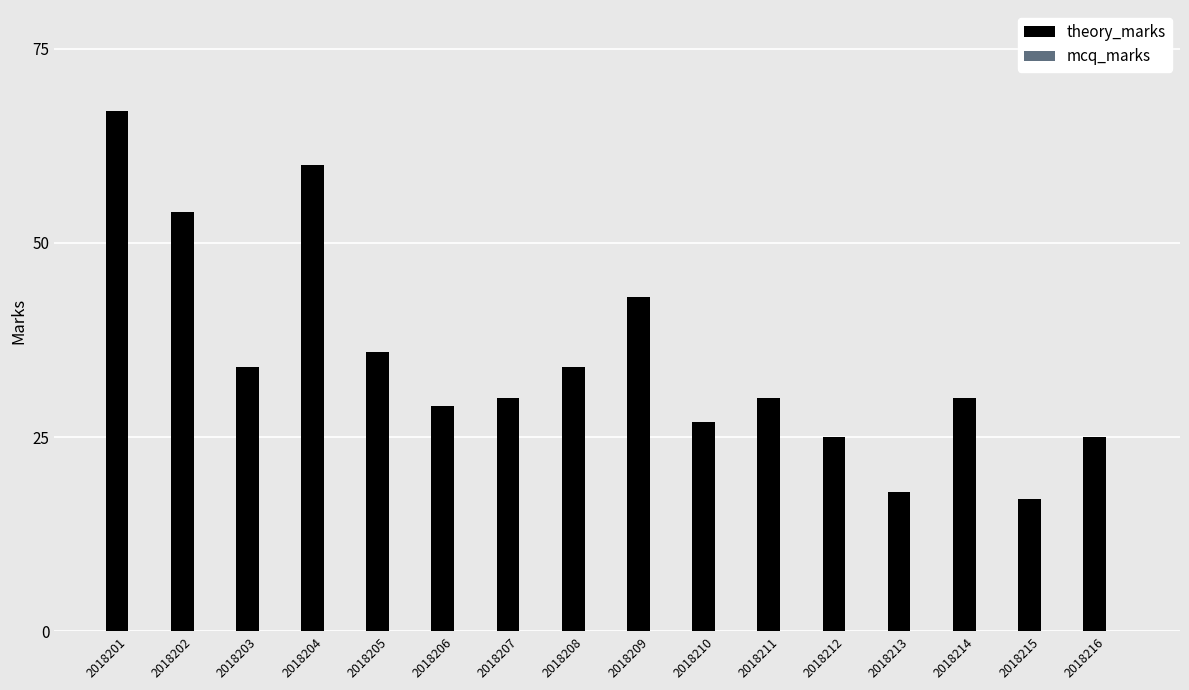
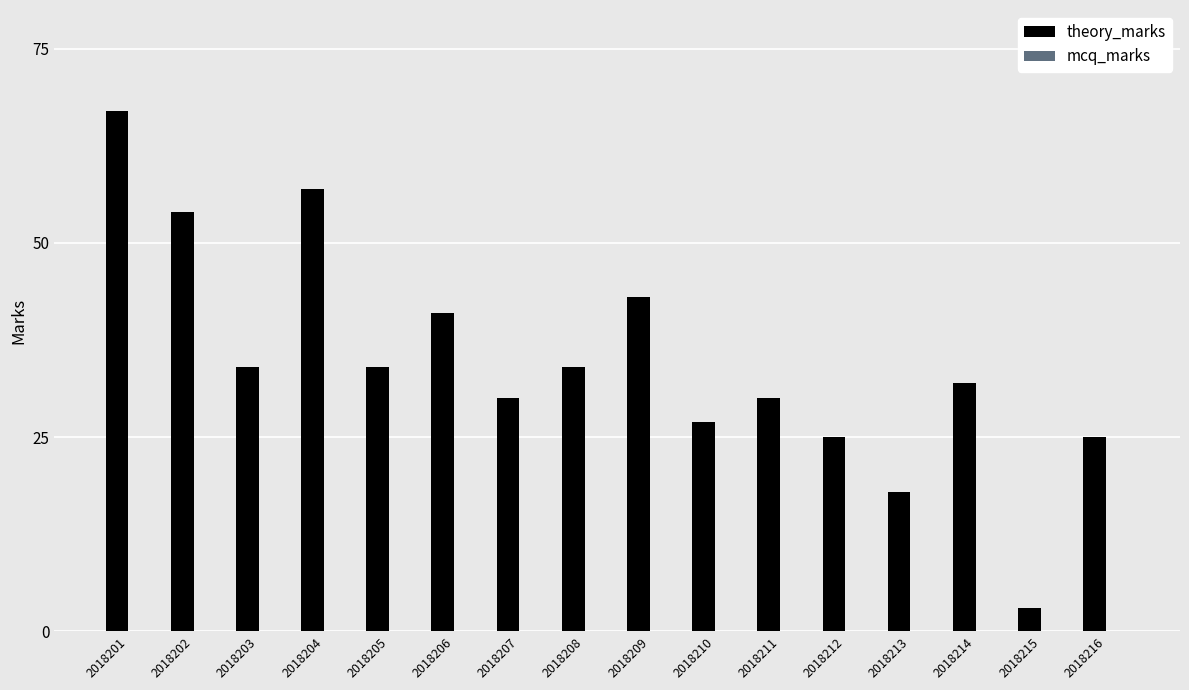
  {
    "theory_marks": {
      "2018201": 67,
      "2018202": 54,
      "2018203": 34,
-     "2018204": 60,
-     "2018205": 36,
-     "2018206": 29,
+     "2018204": 57,
+     "2018205": 34,
+     "2018206": 41,
      "2018207": 30,
      "2018208": 34,
      "2018209": 43,
      "2018210": 27,
      "2018211": 30,
      "2018212": 25,
      "2018213": 18,
-     "2018214": 30,
-     "2018215": 17,
+     "2018214": 32,
+     "2018215": 3,
      "2018216": 25
    },
    "mcq_marks": {
      "2018201": 0,
      "2018202": 0,
      "2018203": 0,
      "2018204": 0,
      "2018205": 0,
      "2018206": 0,
      "2018207": 0,
      "2018208": 0,
      "2018209": 0,
      "2018210": 0,
      "2018211": 0,
      "2018212": 0,
      "2018213": 0,
      "2018214": 0,
      "2018215": 0,
      "2018216": 0
    }
  }
